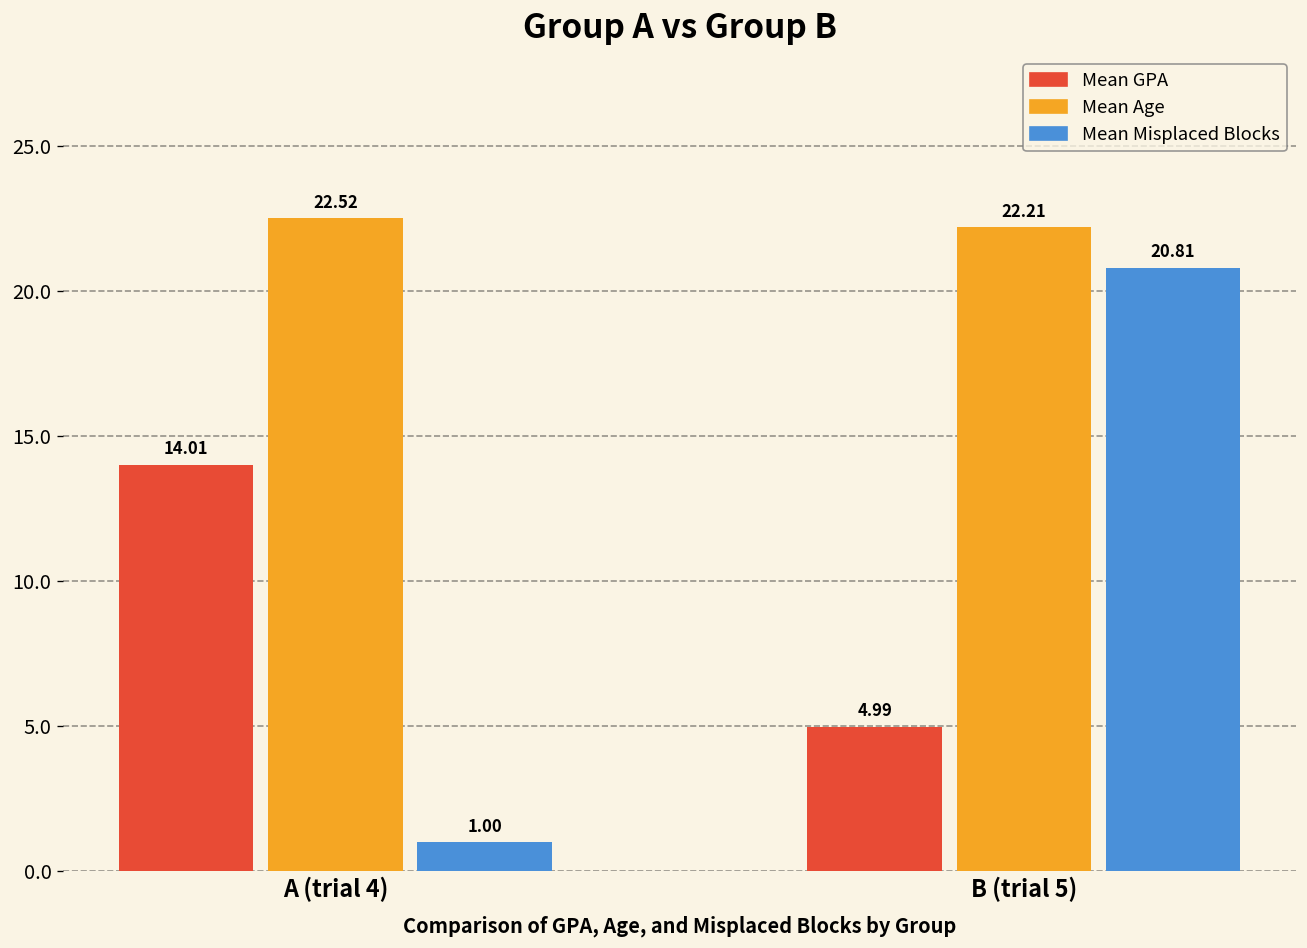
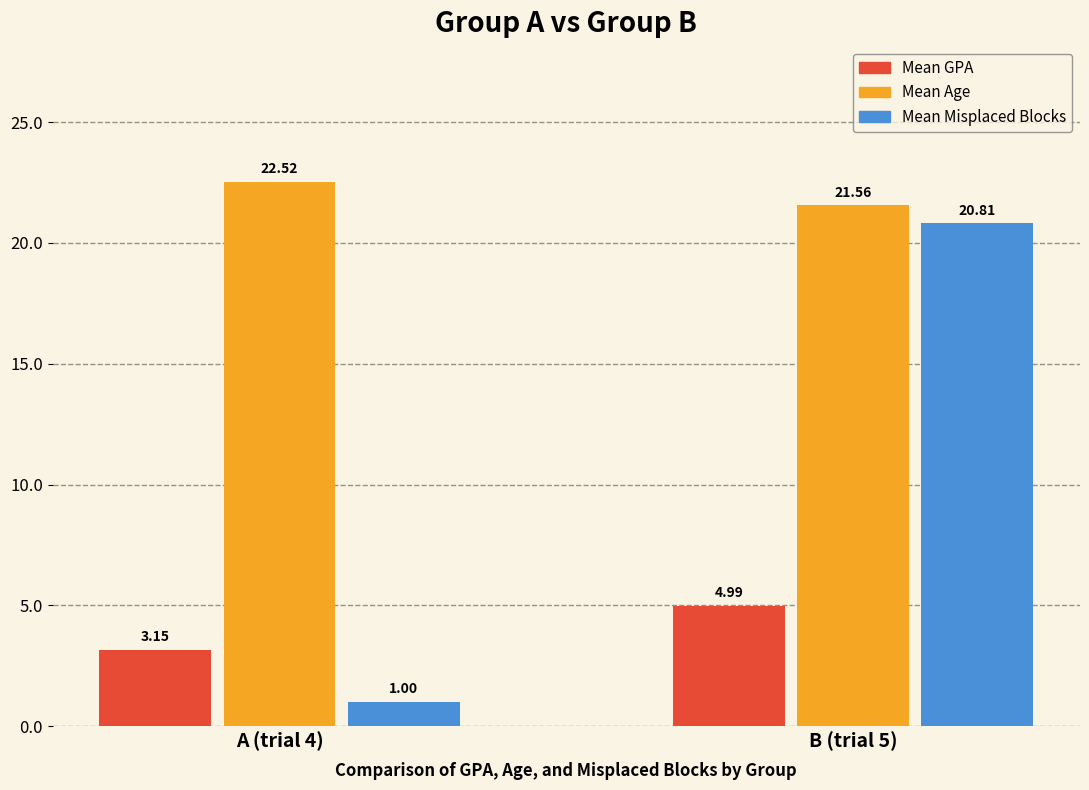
  {
    "Mean GPA": {
-     "A (trial 4)": 14.01,
+     "A (trial 4)": 3.15,
      "B (trial 5)": 4.99
    },
    "Mean Age": {
      "A (trial 4)": 22.52,
-     "B (trial 5)": 22.21
+     "B (trial 5)": 21.56
    },
    "Mean Misplaced Blocks": {
      "A (trial 4)": 1.00,
      "B (trial 5)": 20.81
    }
  }
